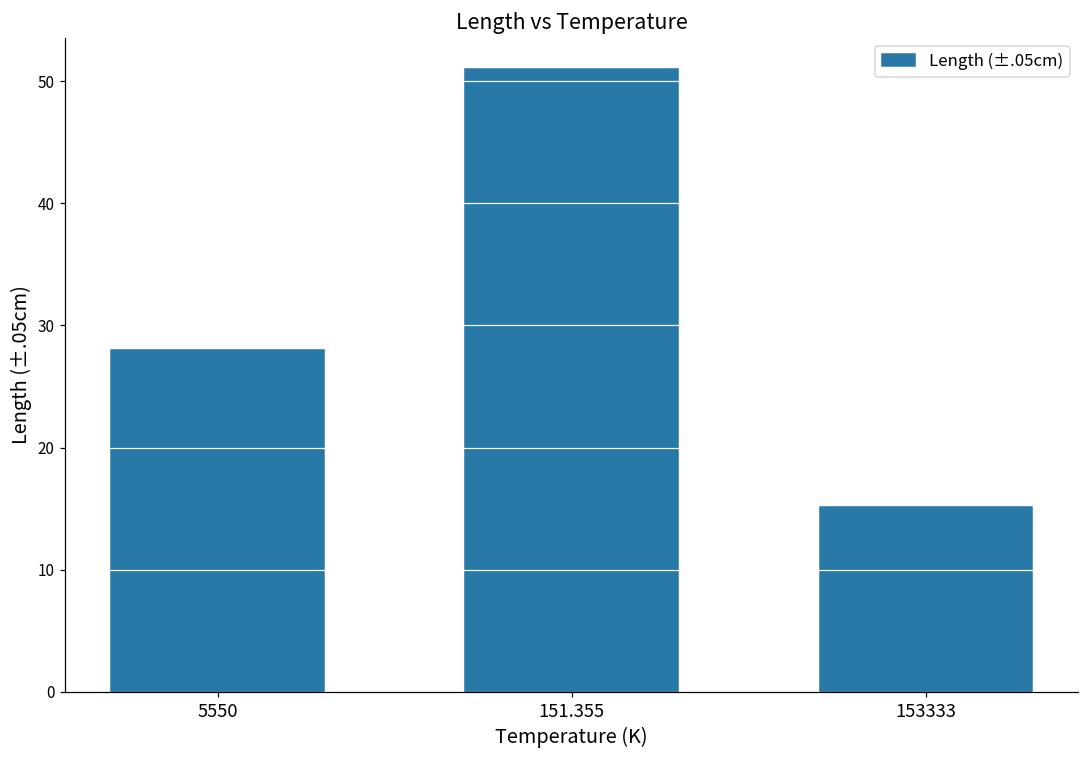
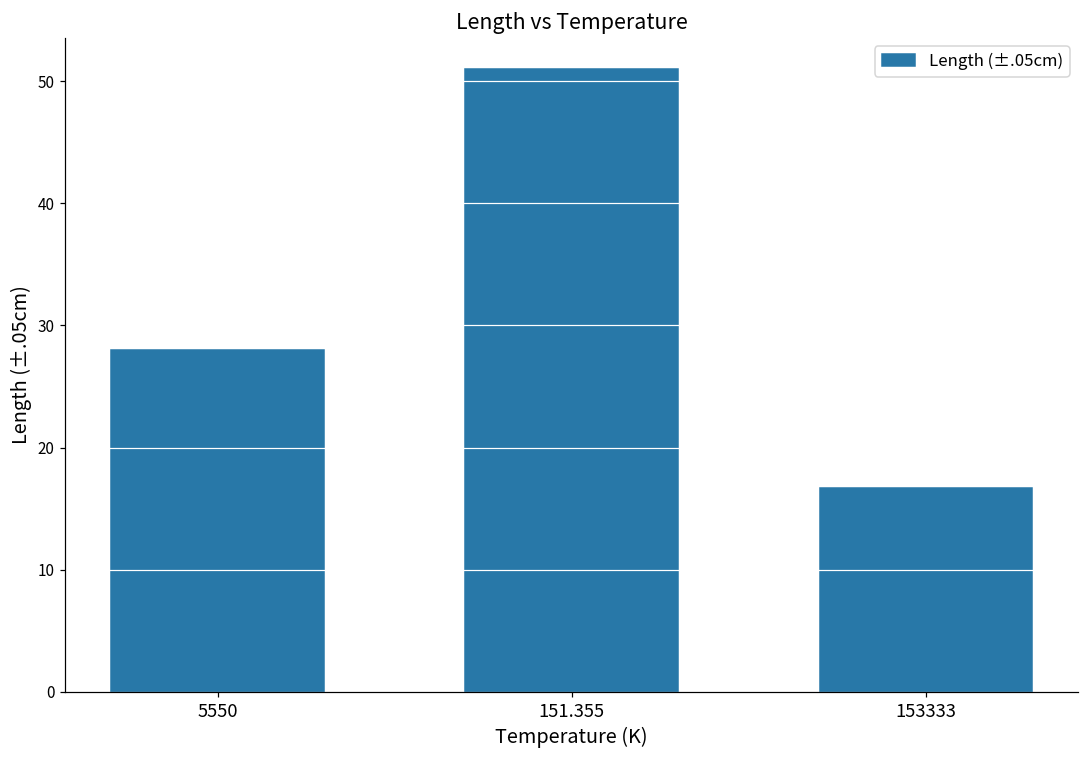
  {
    "5550": 28.0,
    "151.355": 51.0,
-   "153333": 15.1
+   "153333": 16.7
  }
